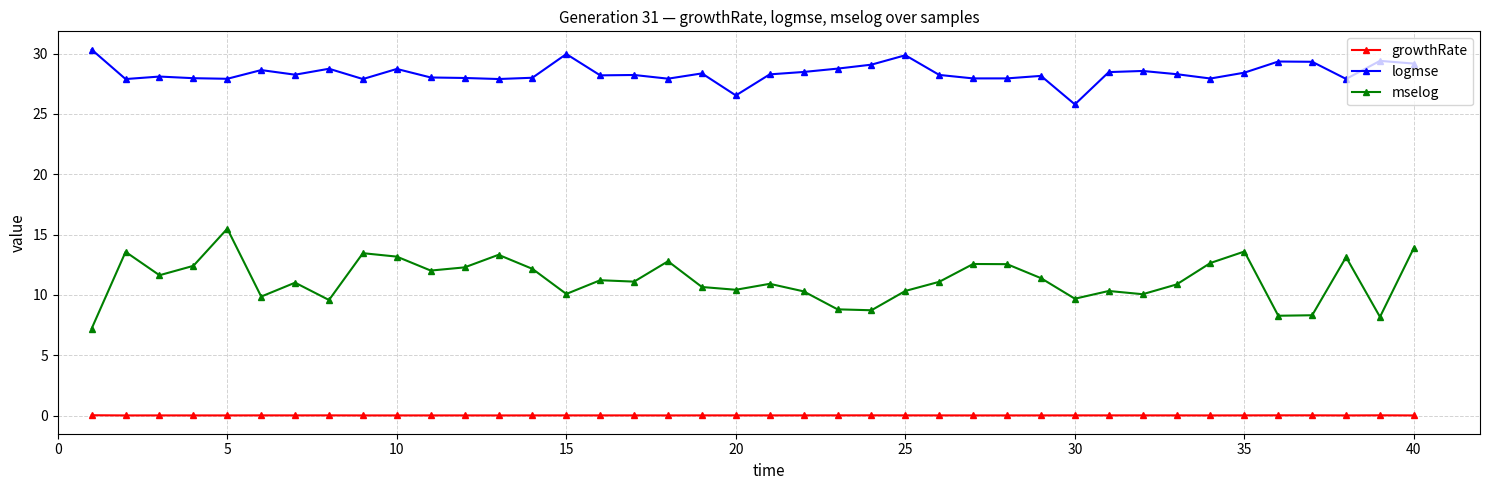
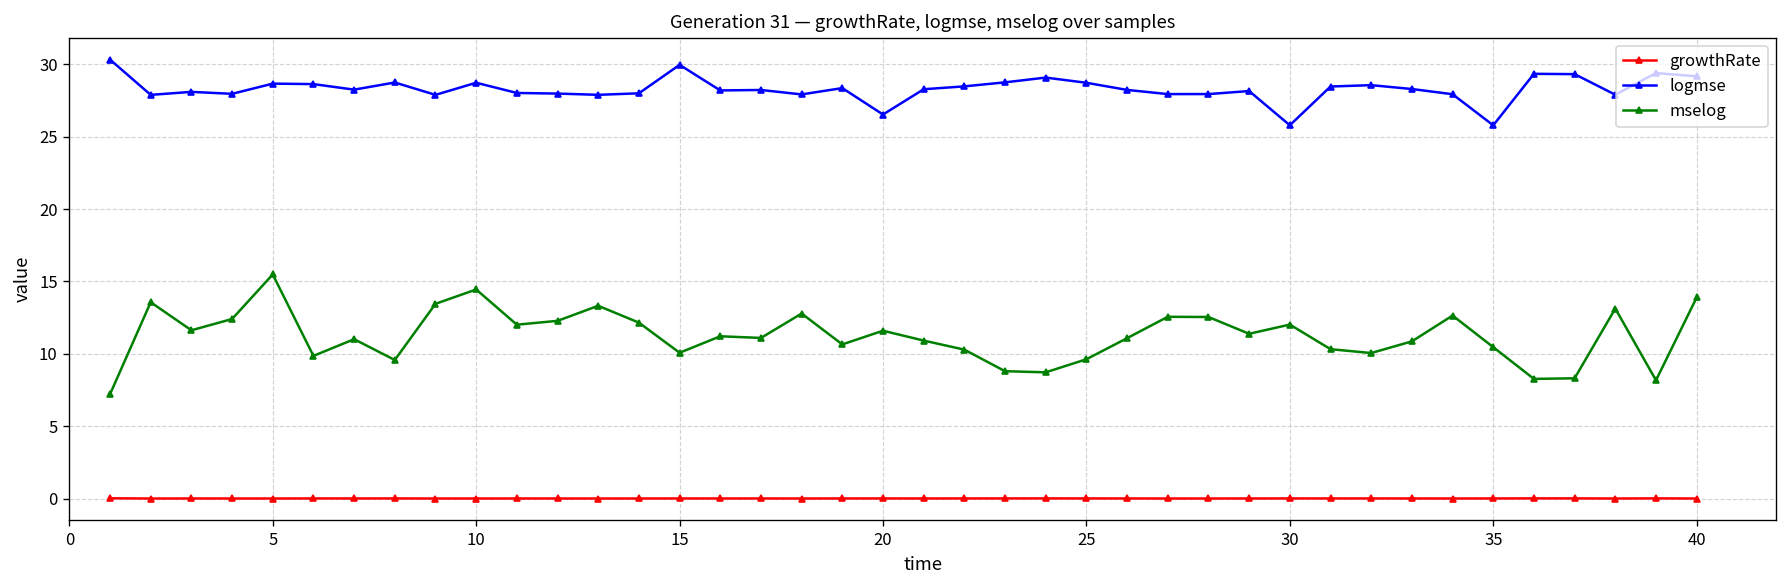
  {
    "growthRate": {
      "5": 0.0,
      "10": 0.0,
      "15": 0.0,
      "20": 0.0,
      "25": 0.0,
      "30": 0.0,
      "35": 0.0,
      "40": 0.0
    },
    "logmse": {
-     "5": 27.9,
+     "5": 28.7,
      "10": 28.7,
      "15": 30.0,
      "20": 26.5,
-     "25": 29.9,
+     "25": 28.7,
      "30": 25.8,
-     "35": 28.4
+     "35": 25.8
    },
    "mselog": {
      "5": 15.5,
-     "10": 13.2,
+     "10": 14.4,
      "15": 10.1,
-     "20": 10.4,
-     "25": 10.3,
-     "30": 9.7,
-     "35": 13.6,
+     "20": 11.6,
+     "25": 9.6,
+     "30": 12.0,
+     "35": 10.5,
      "40": 13.9
    }
  }
